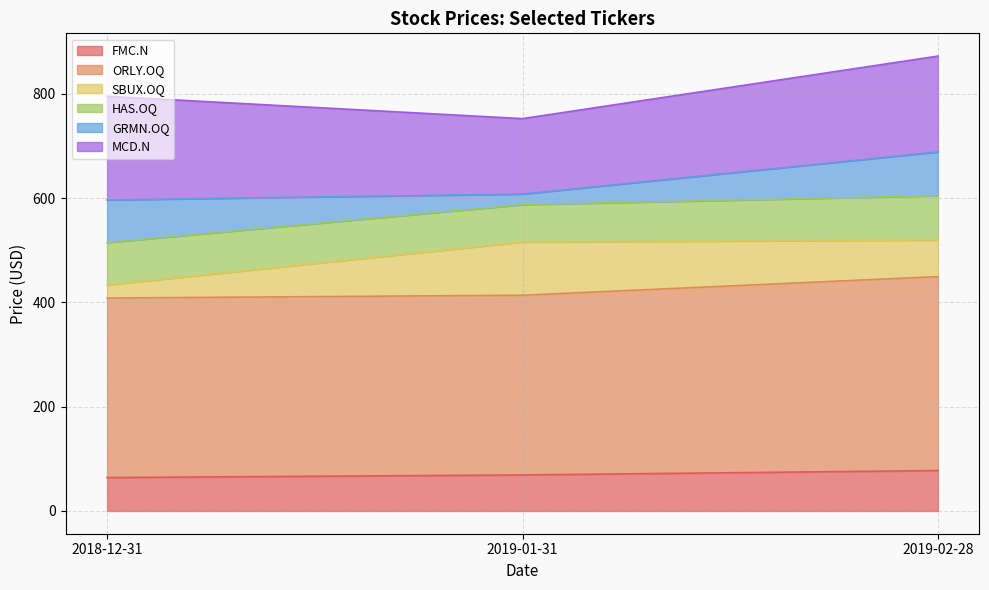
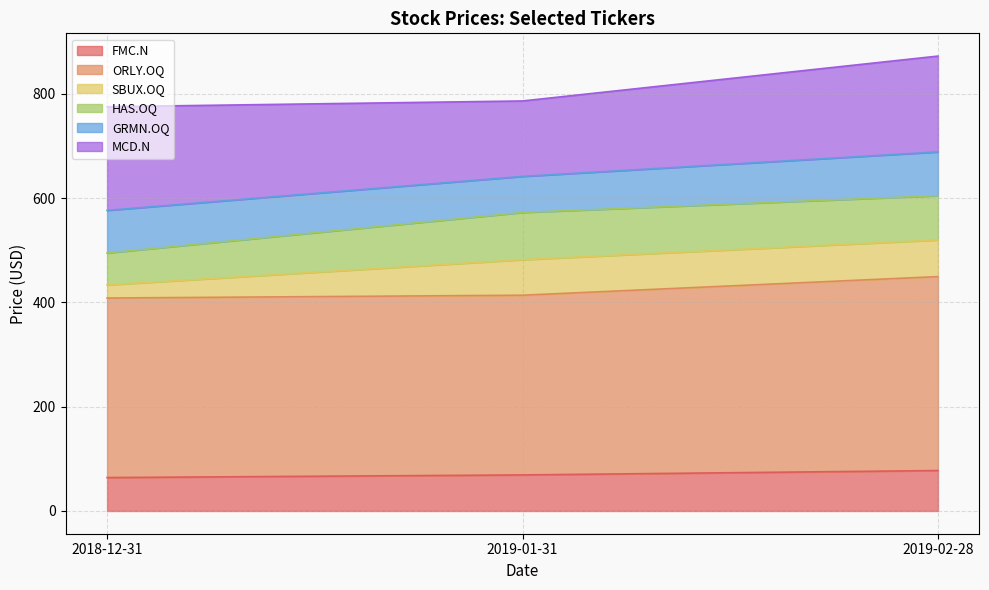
  {
    "SBUX.OQ": {
      "2018-12-31": 30,
-     "2019-01-31": 100,
+     "2019-01-31": 70,
      "2019-02-28": 70
    },
    "HAS.OQ": {
-     "2018-12-31": 80,
-     "2019-01-31": 70,
+     "2018-12-31": 60,
+     "2019-01-31": 90,
      "2019-02-28": 80
    },
    "GRMN.OQ": {
      "2018-12-31": 80,
-     "2019-01-31": 20,
+     "2019-01-31": 70,
      "2019-02-28": 80
    },
    "MCD.N": {
      "2019-01-31": 140,
      "2019-02-28": 180
    }
  }
